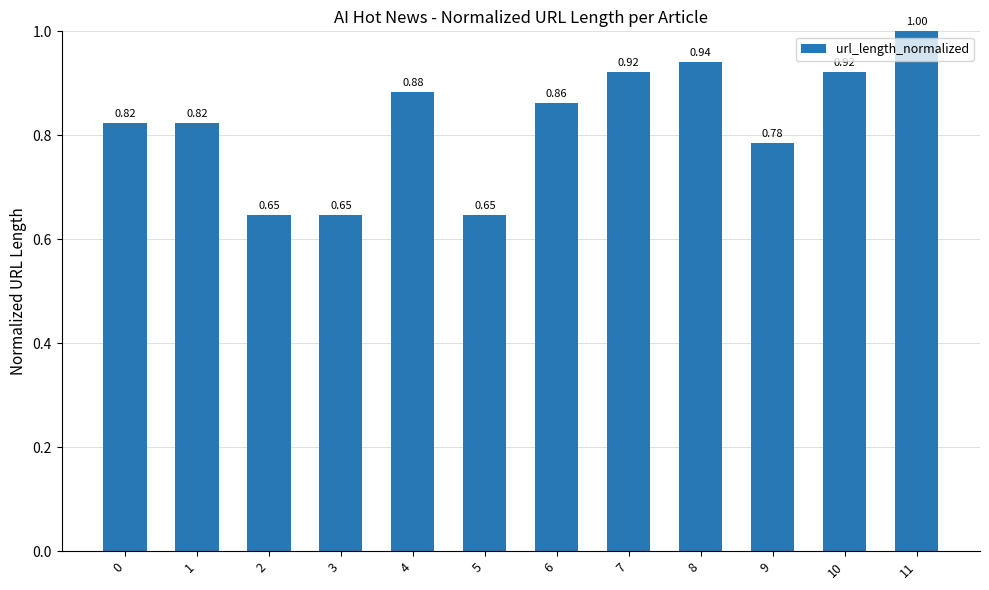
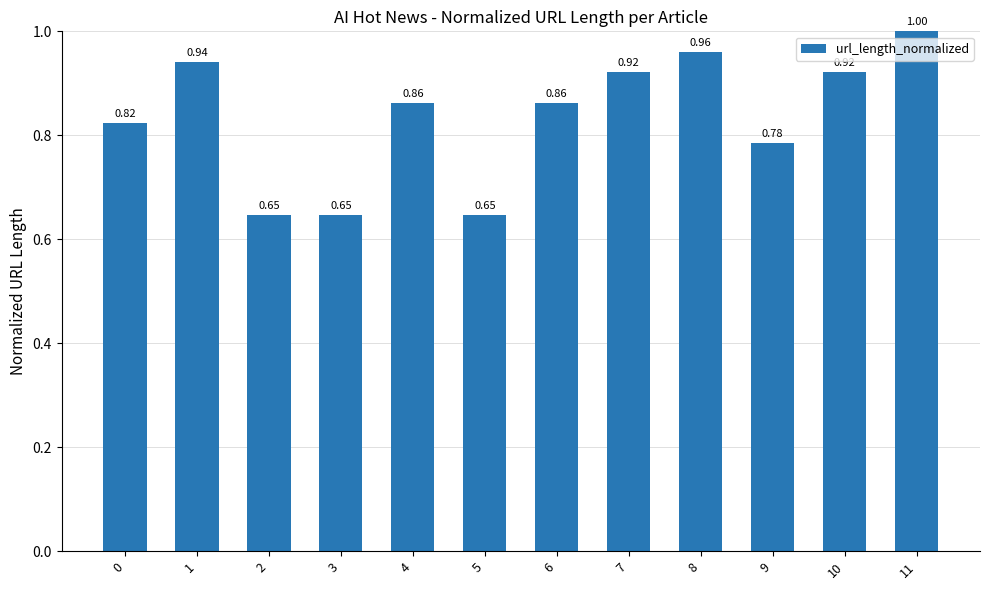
  {
    "0": 0.82,
-   "1": 0.82,
+   "1": 0.94,
    "2": 0.65,
    "3": 0.65,
-   "4": 0.88,
+   "4": 0.86,
    "5": 0.65,
    "6": 0.86,
    "7": 0.92,
-   "8": 0.94,
+   "8": 0.96,
    "9": 0.78,
    "11": 1.00
  }
